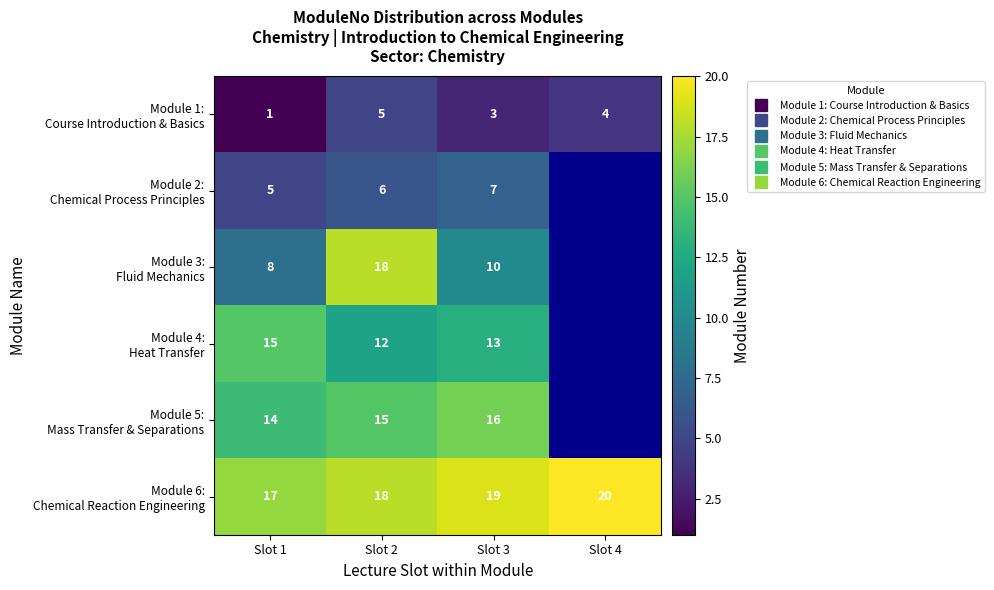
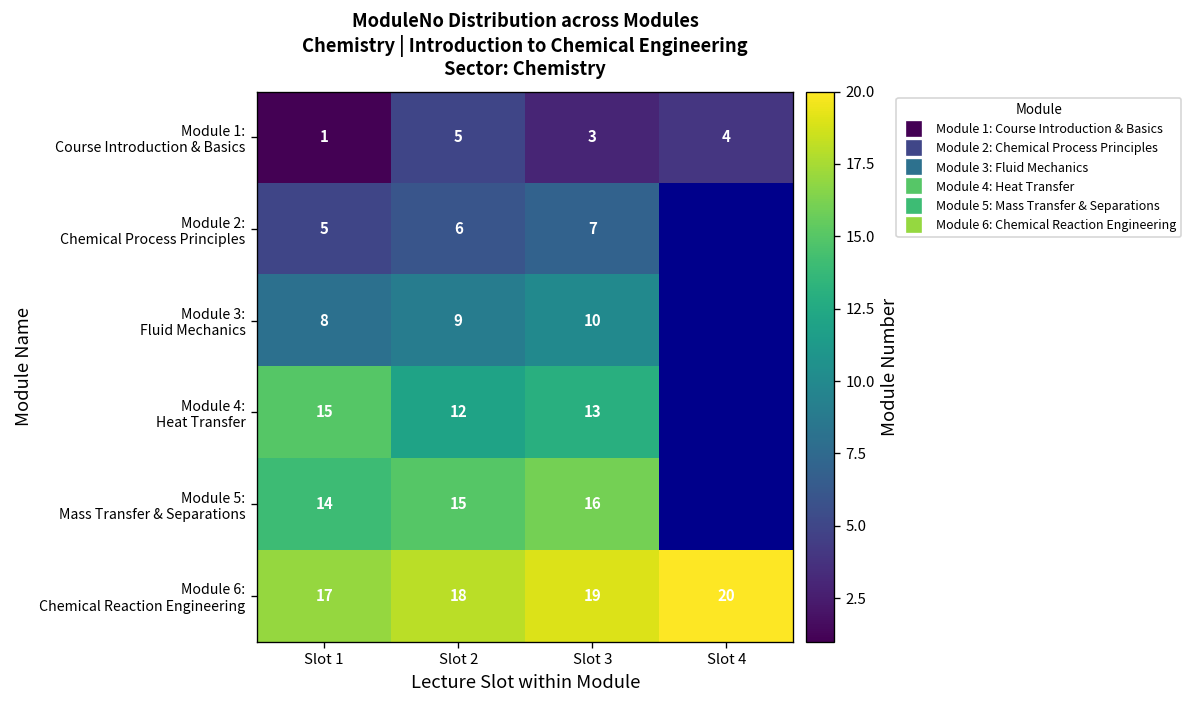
  {
    "Module 1: Course Introduction & Basics": {
      "Slot 1": 1,
      "Slot 2": 5,
      "Slot 3": 3,
      "Slot 4": 4
    },
    "Module 2: Chemical Process Principles": {
      "Slot 1": 5,
      "Slot 2": 6,
      "Slot 3": 7
    },
    "Module 3: Fluid Mechanics": {
      "Slot 1": 8,
-     "Slot 2": 18,
+     "Slot 2": 9,
      "Slot 3": 10
    },
    "Module 4: Heat Transfer": {
      "Slot 1": 15,
      "Slot 2": 12,
      "Slot 3": 13
    },
    "Module 5: Mass Transfer & Separations": {
      "Slot 1": 14,
      "Slot 2": 15,
      "Slot 3": 16
    },
    "Module 6: Chemical Reaction Engineering": {
      "Slot 1": 17,
      "Slot 2": 18,
      "Slot 3": 19,
      "Slot 4": 20
    }
  }
